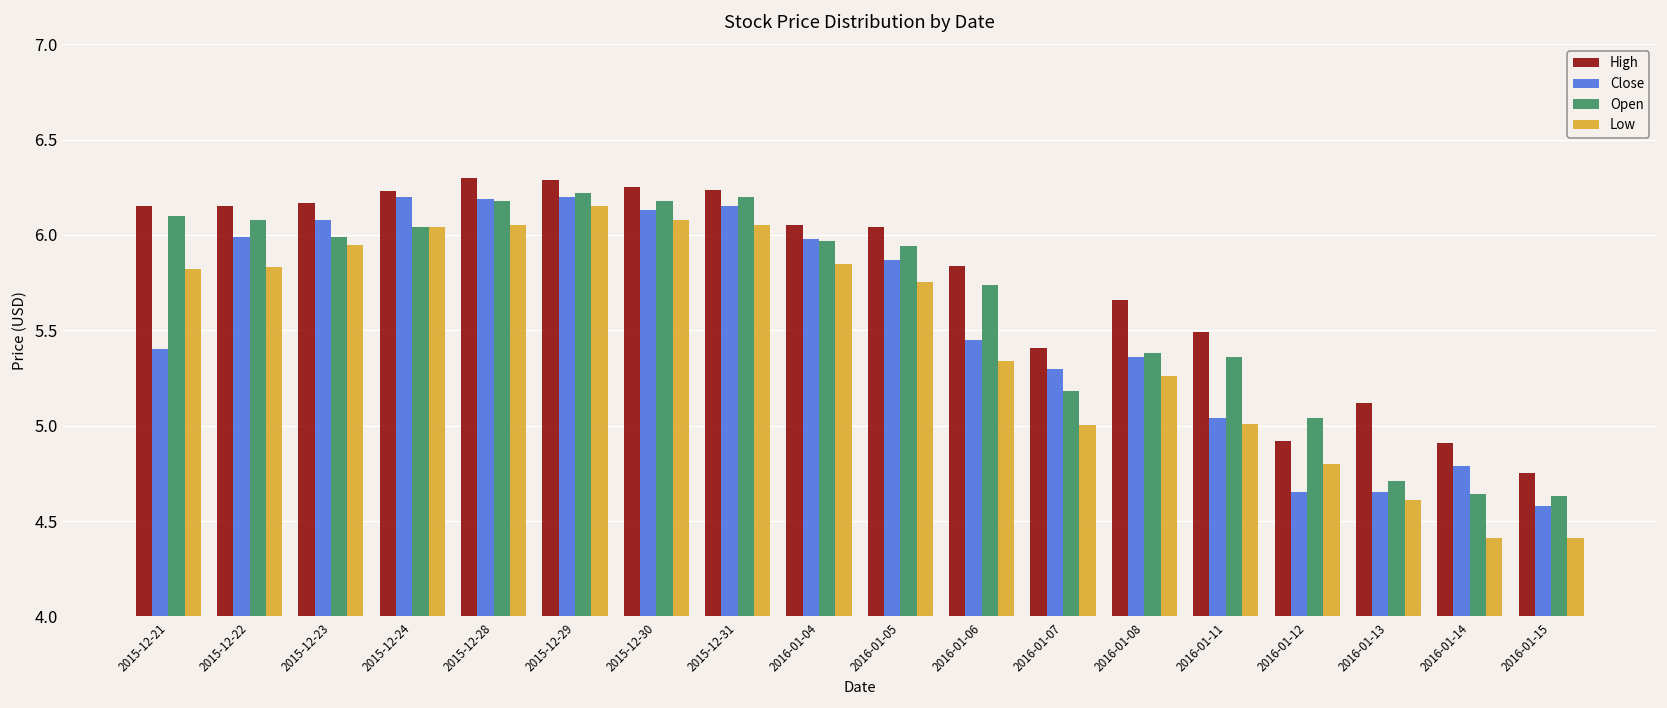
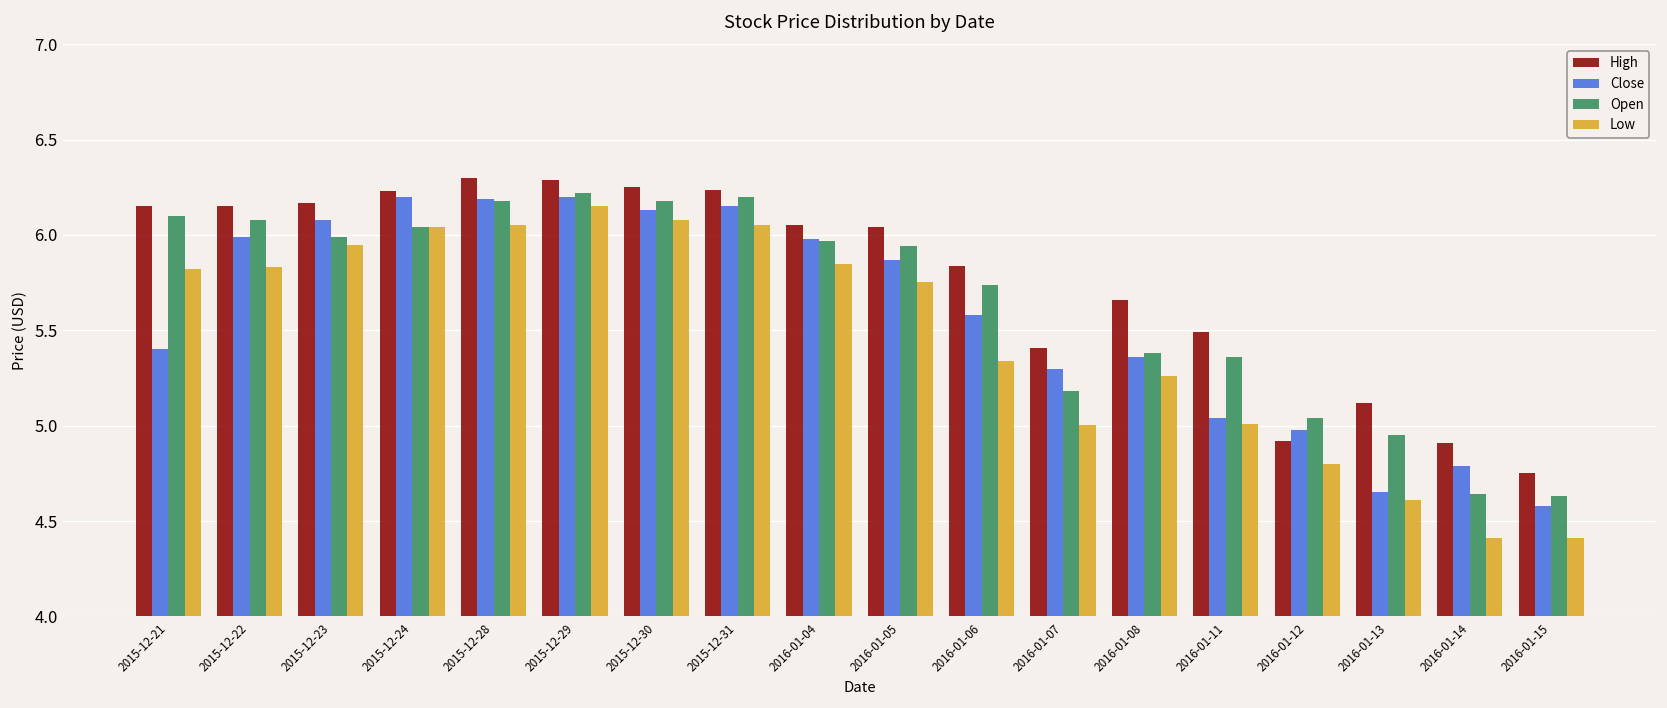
  {
    "High": {
      "2015-12-21": 6.15,
      "2015-12-22": 6.15,
      "2015-12-23": 6.17,
      "2015-12-24": 6.23,
      "2015-12-28": 6.30,
      "2015-12-29": 6.29,
      "2015-12-30": 6.25,
      "2015-12-31": 6.24,
      "2016-01-04": 6.05,
      "2016-01-05": 6.04,
      "2016-01-06": 5.84,
      "2016-01-07": 5.41,
      "2016-01-08": 5.66,
      "2016-01-11": 5.49,
      "2016-01-12": 4.92,
      "2016-01-13": 5.12,
      "2016-01-14": 4.91,
      "2016-01-15": 4.75
    },
    "Close": {
      "2015-12-21": 5.40,
      "2015-12-22": 5.99,
      "2015-12-23": 6.08,
      "2015-12-24": 6.20,
      "2015-12-28": 6.19,
      "2015-12-29": 6.20,
      "2015-12-30": 6.13,
      "2015-12-31": 6.15,
      "2016-01-04": 5.98,
      "2016-01-05": 5.87,
-     "2016-01-06": 5.45,
+     "2016-01-06": 5.58,
      "2016-01-07": 5.30,
      "2016-01-08": 5.36,
      "2016-01-11": 5.04,
-     "2016-01-12": 4.65,
+     "2016-01-12": 4.98,
      "2016-01-13": 4.65,
      "2016-01-14": 4.79,
      "2016-01-15": 4.58
    },
    "Open": {
      "2015-12-21": 6.10,
      "2015-12-22": 6.08,
      "2015-12-23": 5.99,
      "2015-12-24": 6.04,
      "2015-12-28": 6.18,
      "2015-12-29": 6.22,
      "2015-12-30": 6.18,
      "2015-12-31": 6.20,
      "2016-01-04": 5.97,
      "2016-01-05": 5.94,
      "2016-01-06": 5.74,
      "2016-01-07": 5.18,
      "2016-01-08": 5.38,
      "2016-01-11": 5.36,
      "2016-01-12": 5.04,
-     "2016-01-13": 4.71,
+     "2016-01-13": 4.95,
      "2016-01-14": 4.64,
      "2016-01-15": 4.63
    },
    "Low": {
      "2015-12-21": 5.82,
      "2015-12-22": 5.83,
      "2015-12-23": 5.95,
      "2015-12-24": 6.04,
      "2015-12-28": 6.05,
      "2015-12-29": 6.15,
      "2015-12-30": 6.08,
      "2015-12-31": 6.05,
      "2016-01-04": 5.85,
      "2016-01-05": 5.76,
      "2016-01-06": 5.34,
      "2016-01-07": 5.01,
      "2016-01-08": 5.26,
      "2016-01-11": 5.01,
      "2016-01-12": 4.80,
      "2016-01-13": 4.61,
      "2016-01-14": 4.41,
      "2016-01-15": 4.41
    }
  }
